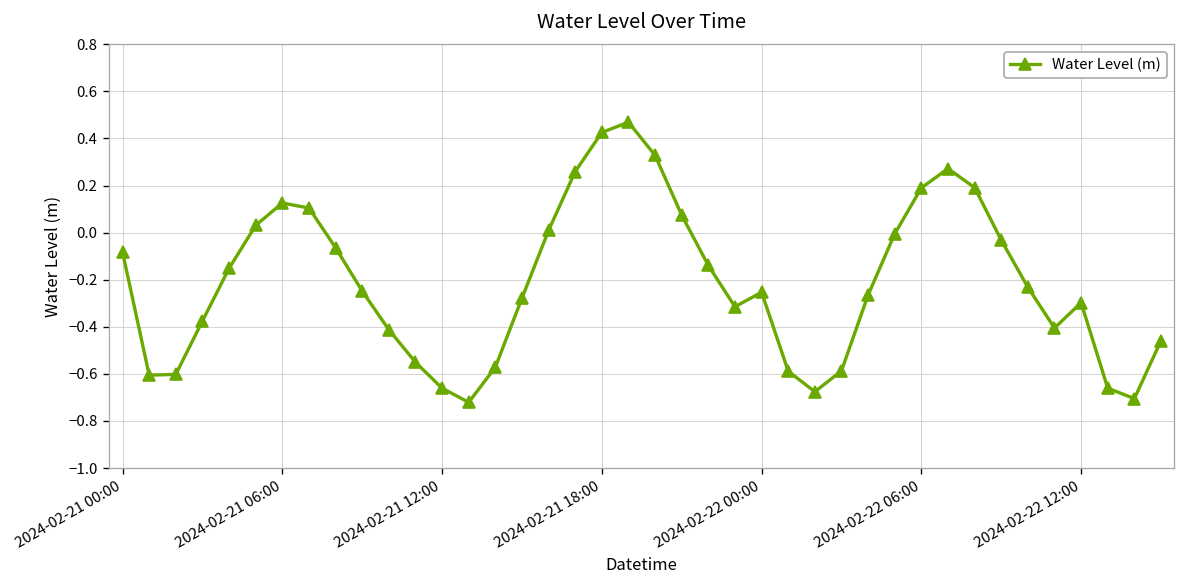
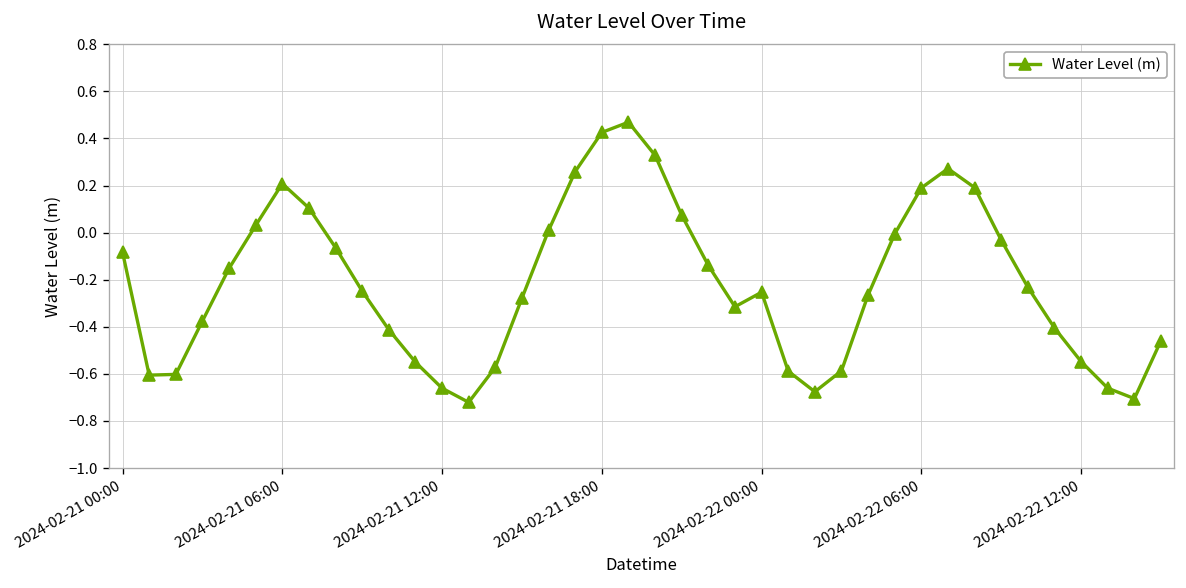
  {
    "2024-02-21 00:00": -0.08,
-   "2024-02-21 06:00": 0.13,
+   "2024-02-21 06:00": 0.21,
    "2024-02-21 12:00": -0.66,
    "2024-02-21 18:00": 0.43,
    "2024-02-22 00:00": -0.25,
    "2024-02-22 06:00": 0.19,
-   "2024-02-22 12:00": -0.30
+   "2024-02-22 12:00": -0.55
  }
